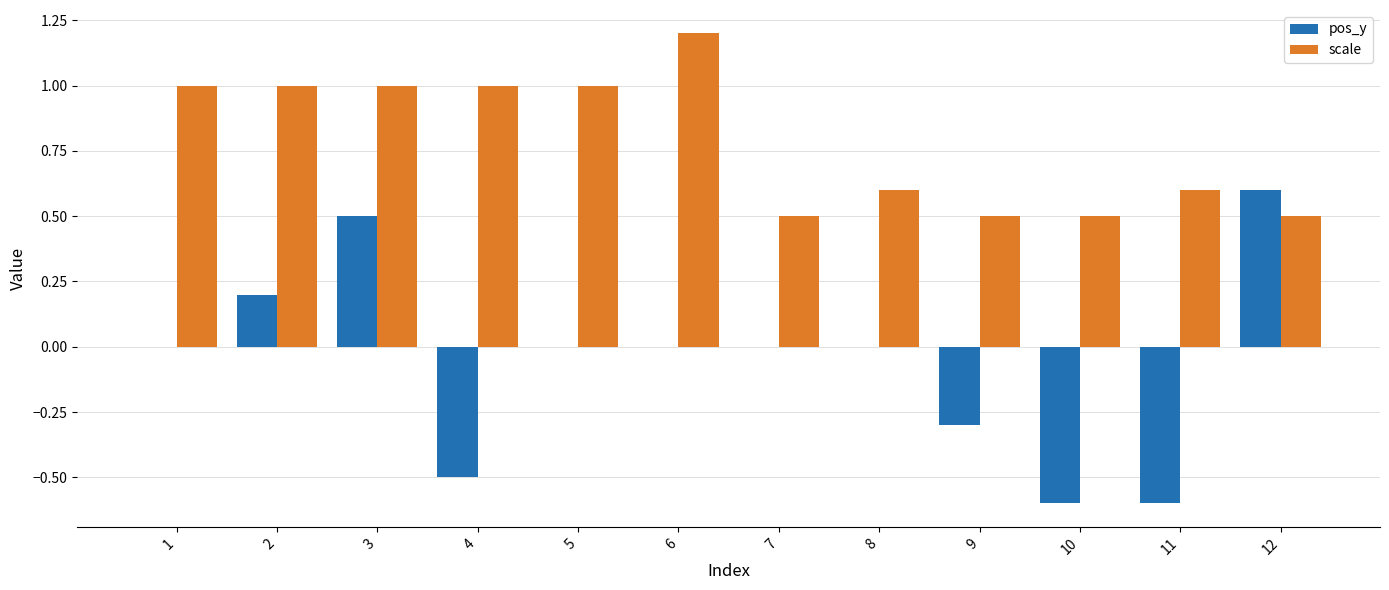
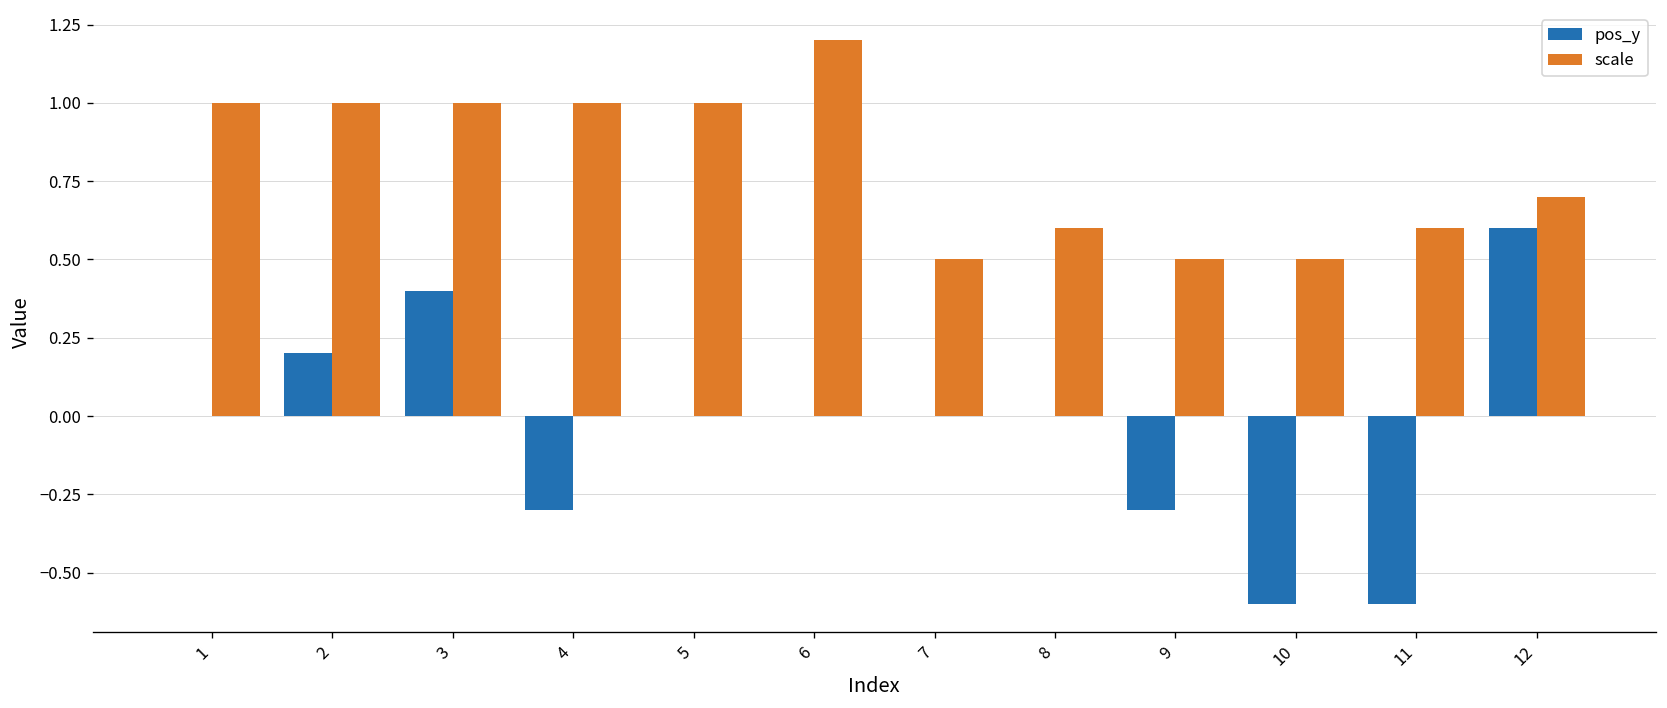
  {
    "pos_y": {
      "1": 0.0,
      "2": 0.2,
-     "3": 0.5,
-     "4": -0.5,
+     "3": 0.4,
+     "4": -0.3,
      "5": 0.0,
      "6": 0.0,
      "7": 0.0,
      "8": 0.0,
      "9": -0.3,
      "10": -0.6,
      "11": -0.6,
      "12": 0.6
    },
    "scale": {
      "1": 1.0,
      "2": 1.0,
      "3": 1.0,
      "4": 1.0,
      "5": 1.0,
      "6": 1.2,
      "7": 0.5,
      "8": 0.6,
      "9": 0.5,
      "10": 0.5,
      "11": 0.6,
-     "12": 0.5
+     "12": 0.7
    }
  }
